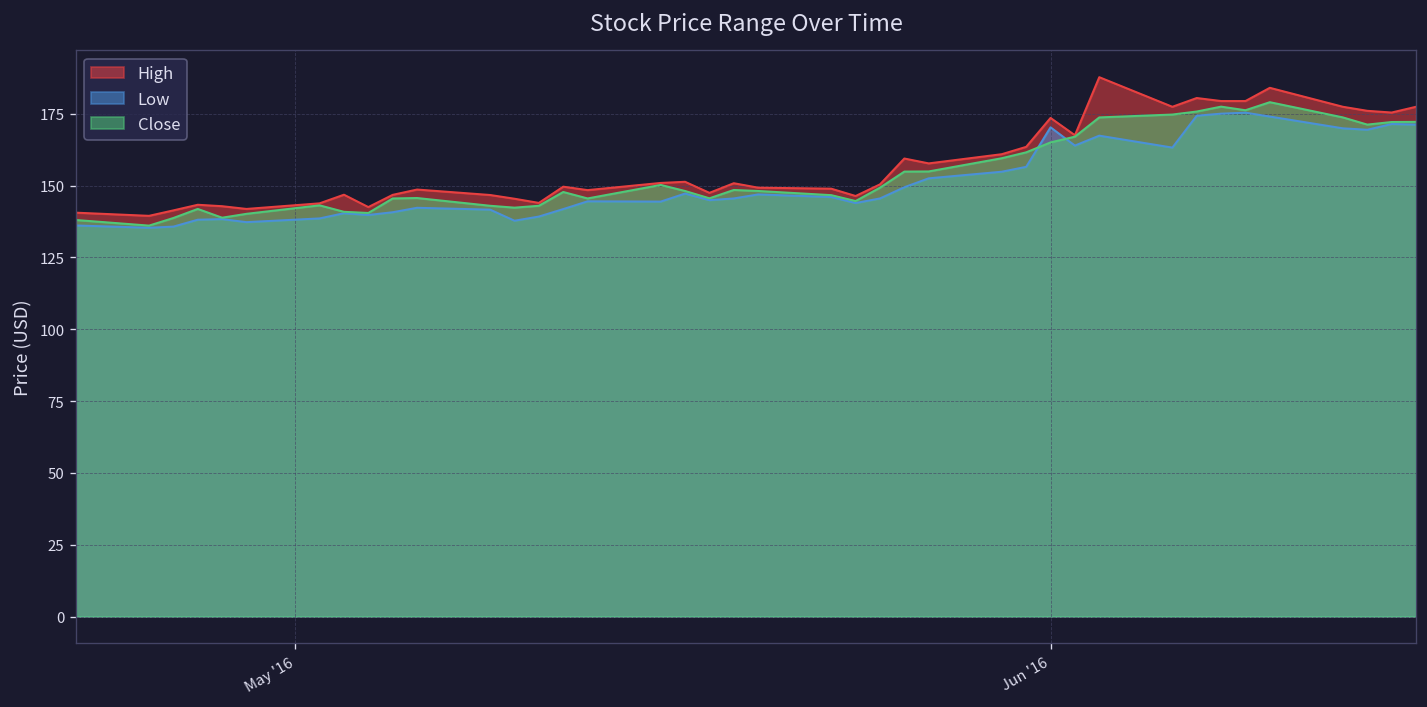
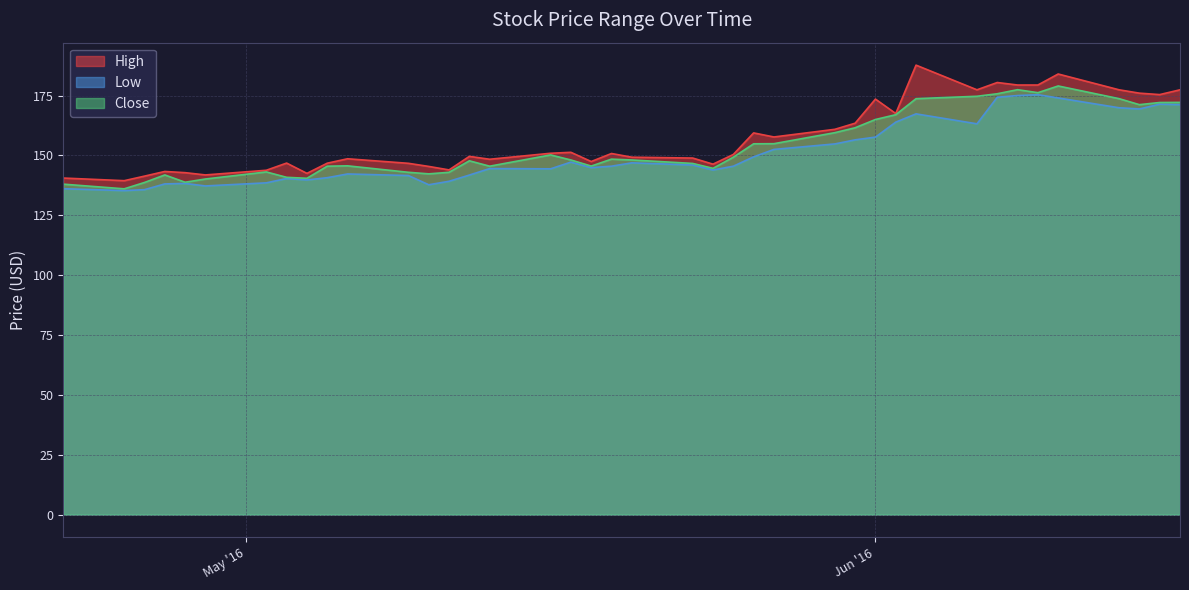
  {
    "High": {
      "Jun '16": 174
    },
    "Low": {
-     "Jun '16": 170
+     "Jun '16": 158
    },
    "Close": {
      "Jun '16": 165
    }
  }
